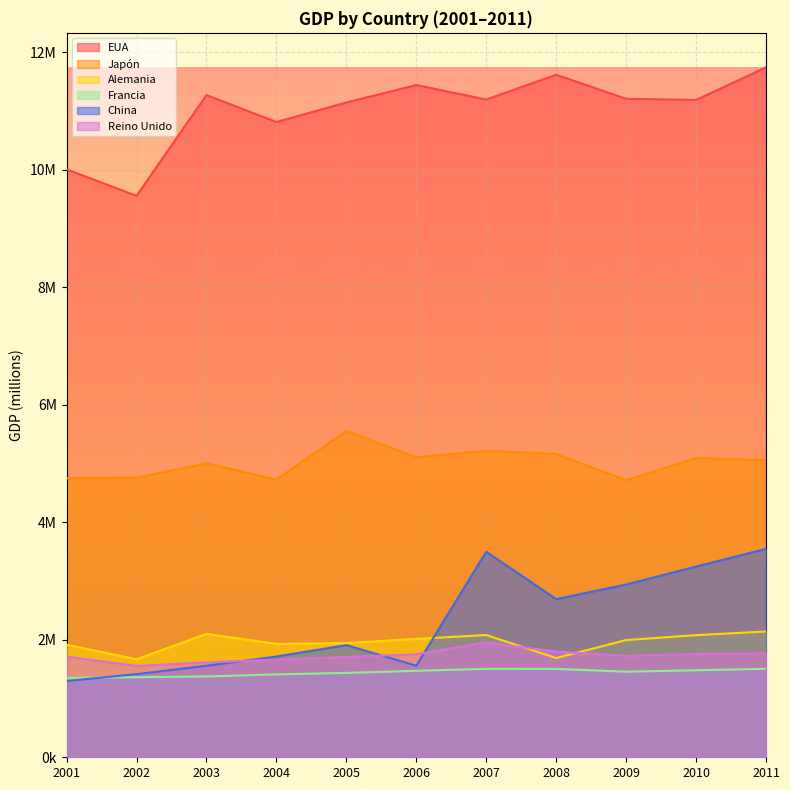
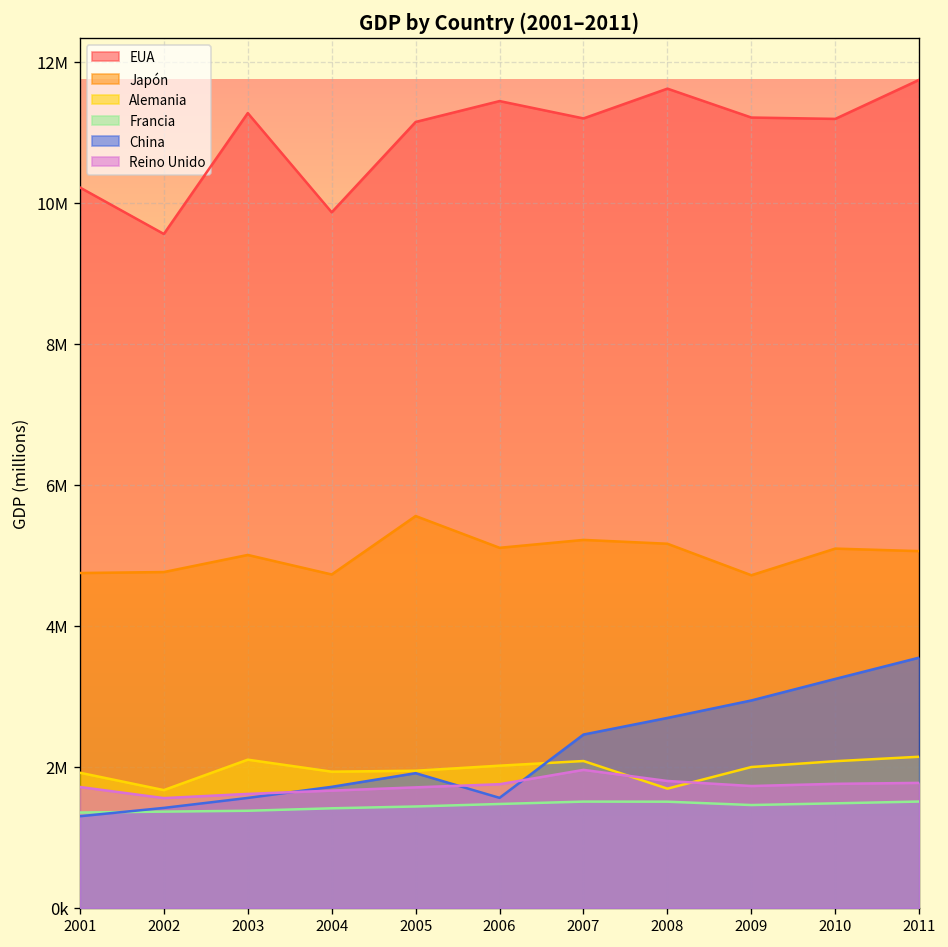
  {
    "EUA": {
-     "2001": 10000000,
+     "2001": 10200000,
      "2002": 9600000,
      "2003": 11300000,
-     "2004": 10800000,
+     "2004": 9900000,
      "2005": 11100000,
      "2006": 11400000,
      "2007": 11200000,
      "2008": 11600000,
      "2009": 11200000,
      "2010": 11200000,
      "2011": 11700000
    },
    "Japón": {
      "2001": 4700000,
      "2002": 4800000,
      "2003": 5000000,
      "2004": 4700000,
      "2005": 5600000,
      "2006": 5100000,
      "2007": 5200000,
      "2008": 5200000,
      "2009": 4700000,
      "2010": 5100000,
      "2011": 5100000
    },
    "Alemania": {
      "2001": 1900000,
      "2002": 1700000,
      "2003": 2100000,
      "2004": 1900000,
      "2006": 2000000,
      "2007": 2100000,
      "2008": 1700000,
      "2009": 2000000,
      "2010": 2100000,
      "2011": 2100000
    },
    "Francia": {
      "2001": 1400000,
      "2002": 1400000,
      "2003": 1400000,
      "2004": 1400000,
      "2005": 1400000,
      "2006": 1500000,
      "2007": 1500000,
      "2008": 1500000,
      "2009": 1500000,
      "2010": 1500000,
      "2011": 1500000
    },
    "China": {
      "2001": 1300000,
      "2002": 1400000,
      "2003": 1600000,
      "2004": 1700000,
      "2006": 1600000,
-     "2007": 3500000,
+     "2007": 2500000,
      "2008": 2700000,
      "2009": 2900000,
      "2010": 3200000,
      "2011": 3500000
    },
    "Reino Unido": {
      "2001": 1700000,
      "2002": 1600000,
      "2003": 1600000,
      "2004": 1700000,
      "2005": 1700000,
      "2006": 1800000,
      "2007": 2000000,
      "2008": 1800000,
      "2009": 1700000,
      "2010": 1800000,
      "2011": 1800000
    }
  }
